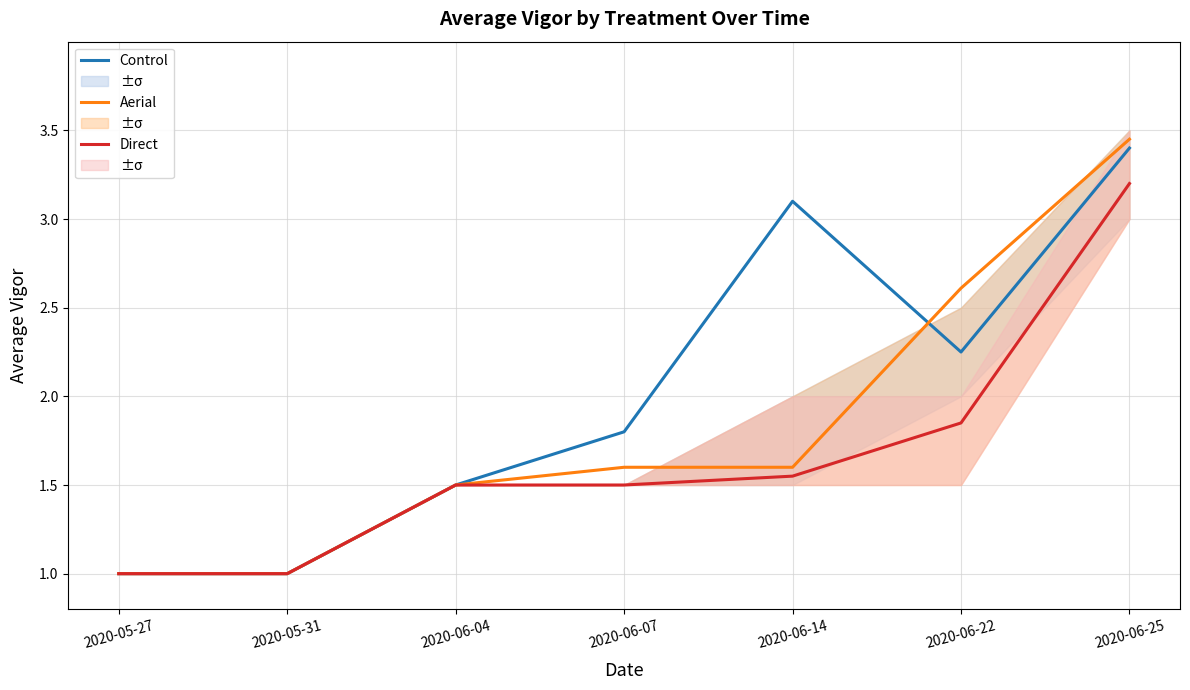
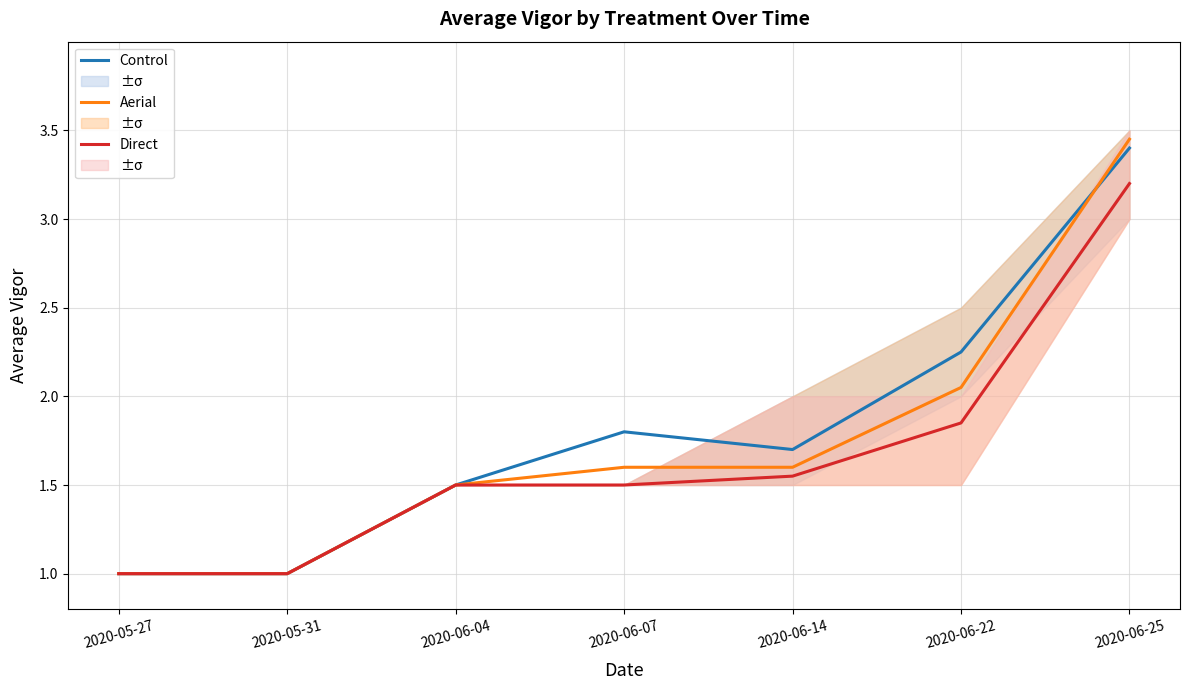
  {
    "Control": {
      "2020-06-07": 1.8,
-     "2020-06-14": 3.1,
+     "2020-06-14": 1.7,
      "2020-06-22": 2.25,
      "2020-06-25": 3.4
    },
    "Aerial": {
      "2020-06-07": 1.60,
      "2020-06-14": 1.60,
-     "2020-06-22": 2.61,
+     "2020-06-22": 2.05,
      "2020-06-25": 3.45
    },
    "Direct": {
      "2020-06-14": 1.55,
      "2020-06-22": 1.85,
      "2020-06-25": 3.20
    }
  }
